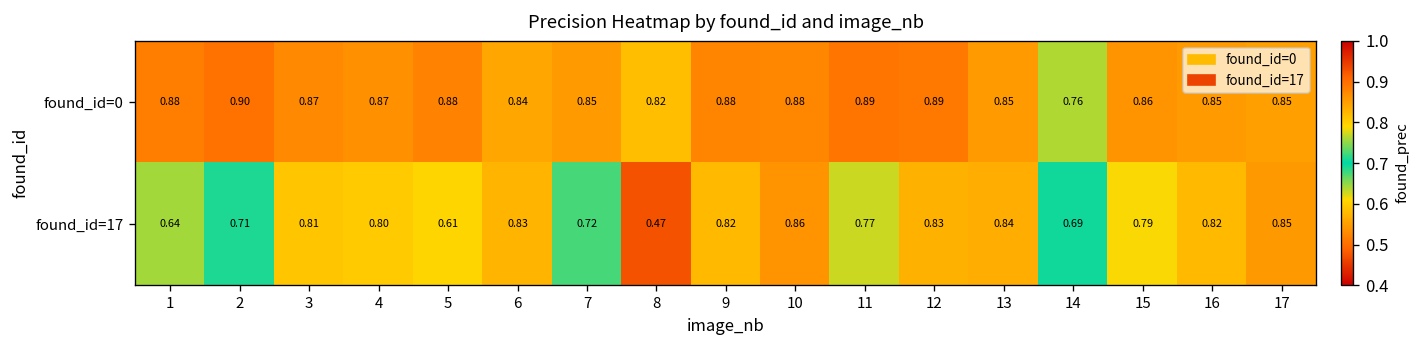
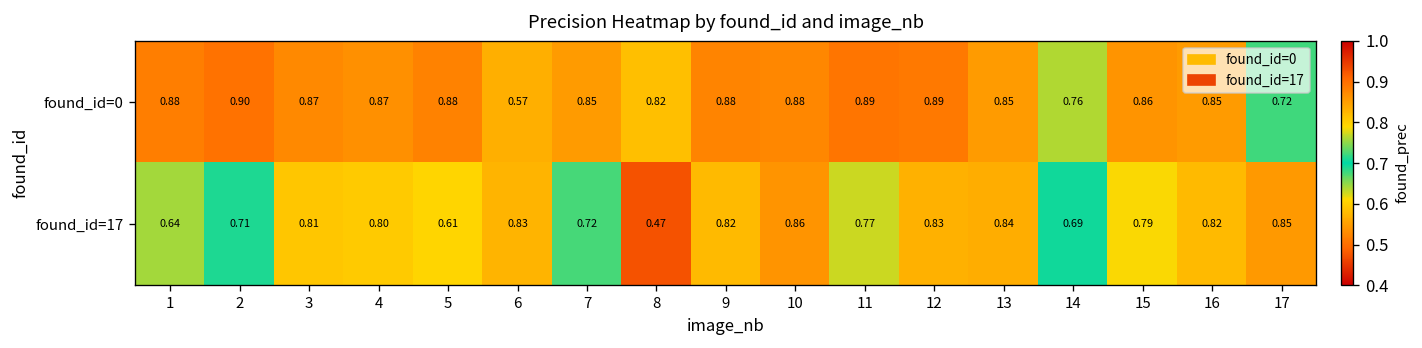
  {
    "found_id=0": {
      "1": 0.88,
      "2": 0.90,
      "3": 0.87,
      "4": 0.87,
      "5": 0.88,
-     "6": 0.84,
+     "6": 0.57,
      "7": 0.85,
      "8": 0.82,
      "9": 0.88,
      "10": 0.88,
      "11": 0.89,
      "12": 0.89,
      "13": 0.85,
      "14": 0.76,
      "15": 0.86,
      "16": 0.85,
-     "17": 0.85
+     "17": 0.72
    },
    "found_id=17": {
      "1": 0.64,
      "2": 0.71,
      "3": 0.81,
      "4": 0.80,
      "5": 0.61,
      "6": 0.83,
      "7": 0.72,
      "8": 0.47,
      "9": 0.82,
      "10": 0.86,
      "11": 0.77,
      "12": 0.83,
      "13": 0.84,
      "14": 0.69,
      "15": 0.79,
      "16": 0.82,
      "17": 0.85
    }
  }
